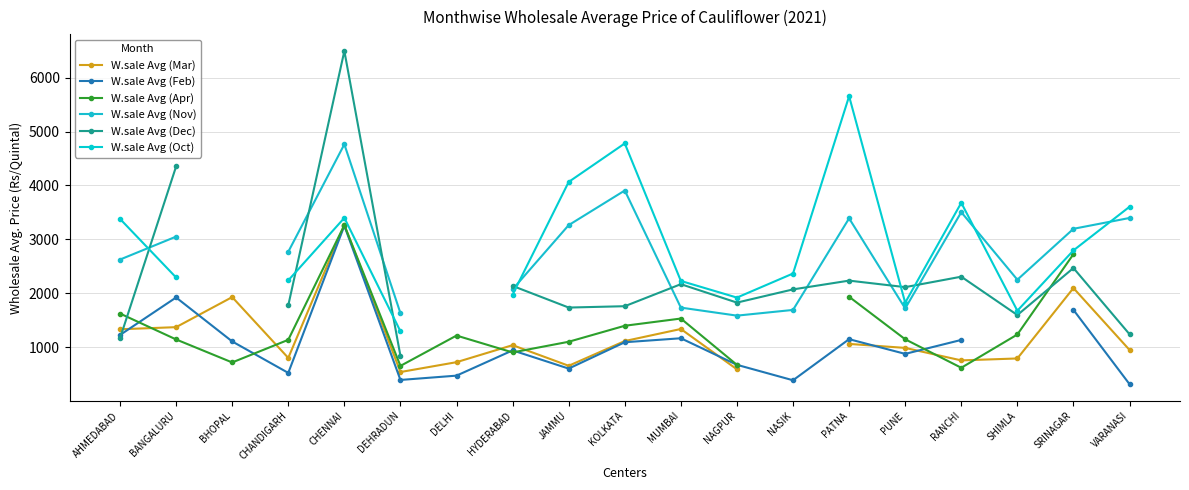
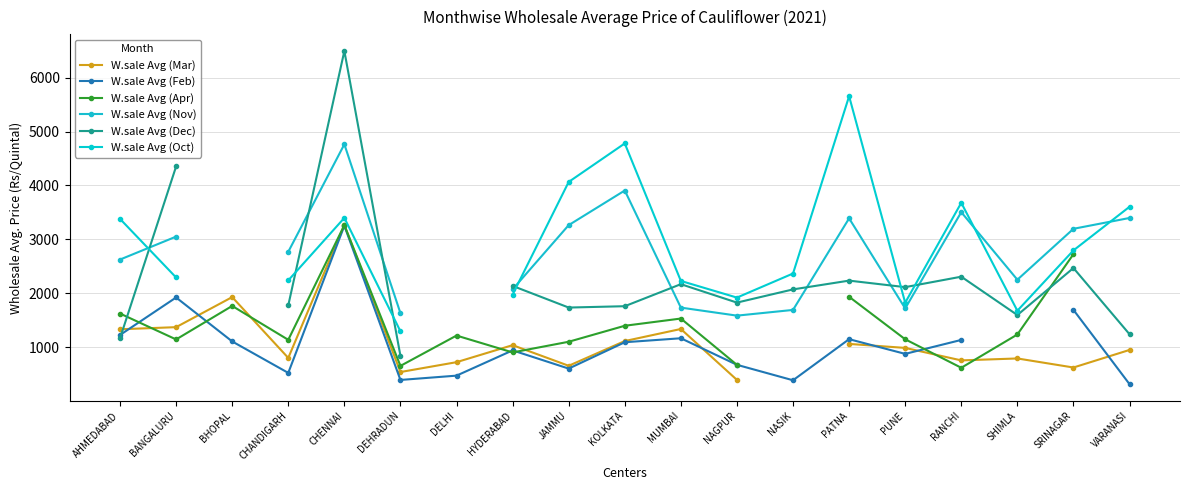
  {
    "W.sale Avg (Mar)": {
      "AHMEDABAD": 1300,
      "BANGALURU": 1400,
      "BHOPAL": 1900,
      "CHANDIGARH": 800,
      "DEHRADUN": 500,
      "DELHI": 700,
      "HYDERABAD": 1000,
      "JAMMU": 700,
      "MUMBAI": 1300,
-     "NAGPUR": 600,
+     "NAGPUR": 400,
      "PATNA": 1100,
      "PUNE": 1000,
      "RANCHI": 800,
      "SHIMLA": 800,
-     "SRINAGAR": 2100,
+     "SRINAGAR": 600,
      "VARANASI": 900
    },
    "W.sale Avg (Apr)": {
      "AHMEDABAD": 1600,
      "BANGALURU": 1100,
-     "BHOPAL": 700,
+     "BHOPAL": 1800,
      "CHANDIGARH": 1100,
      "DEHRADUN": 700,
      "DELHI": 1200,
      "JAMMU": 1100,
      "KOLKATA": 1400,
      "MUMBAI": 1500,
      "PATNA": 1900,
      "PUNE": 1100,
      "RANCHI": 600,
      "SHIMLA": 1200,
      "SRINAGAR": 2700
    }
  }
